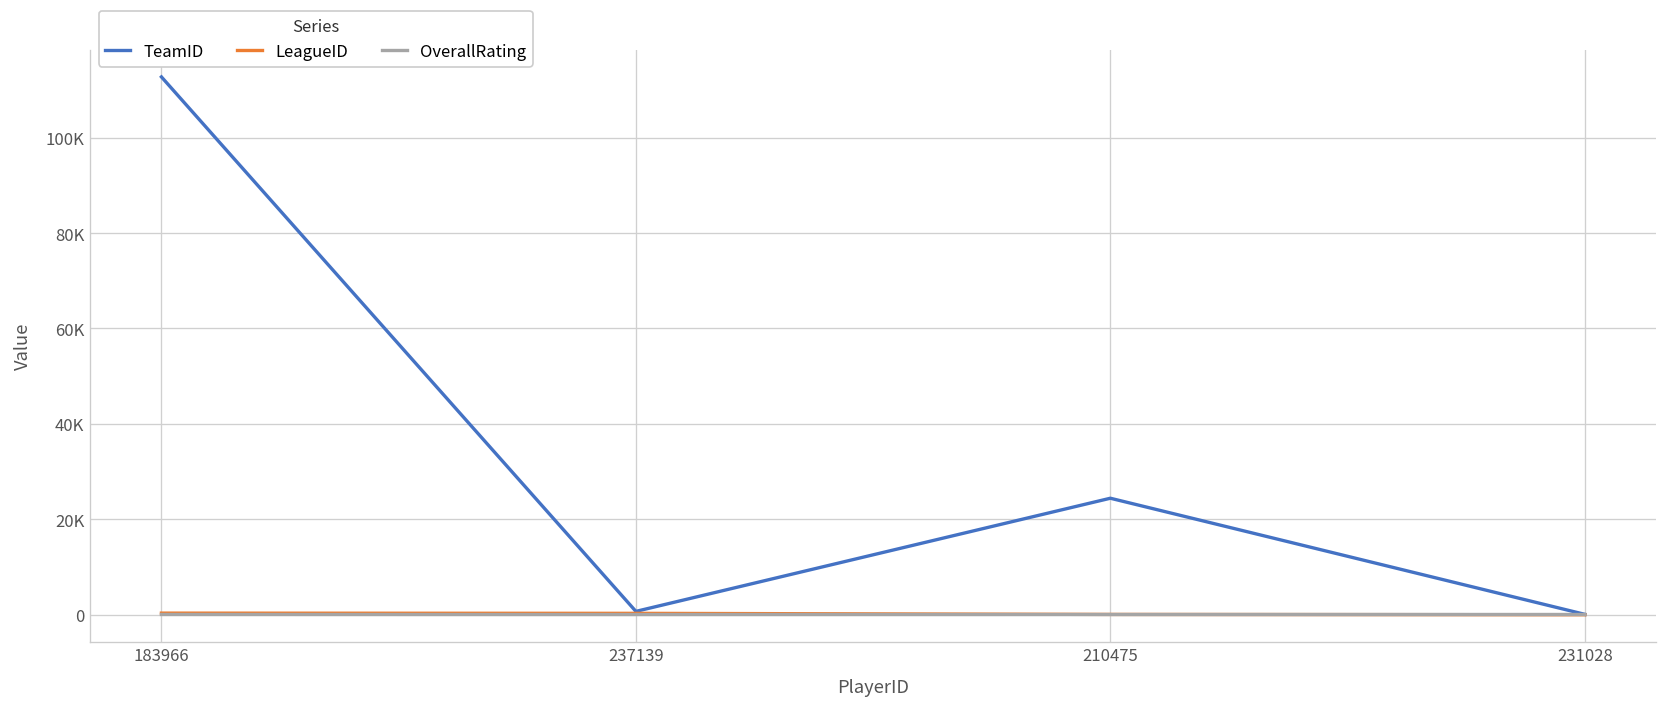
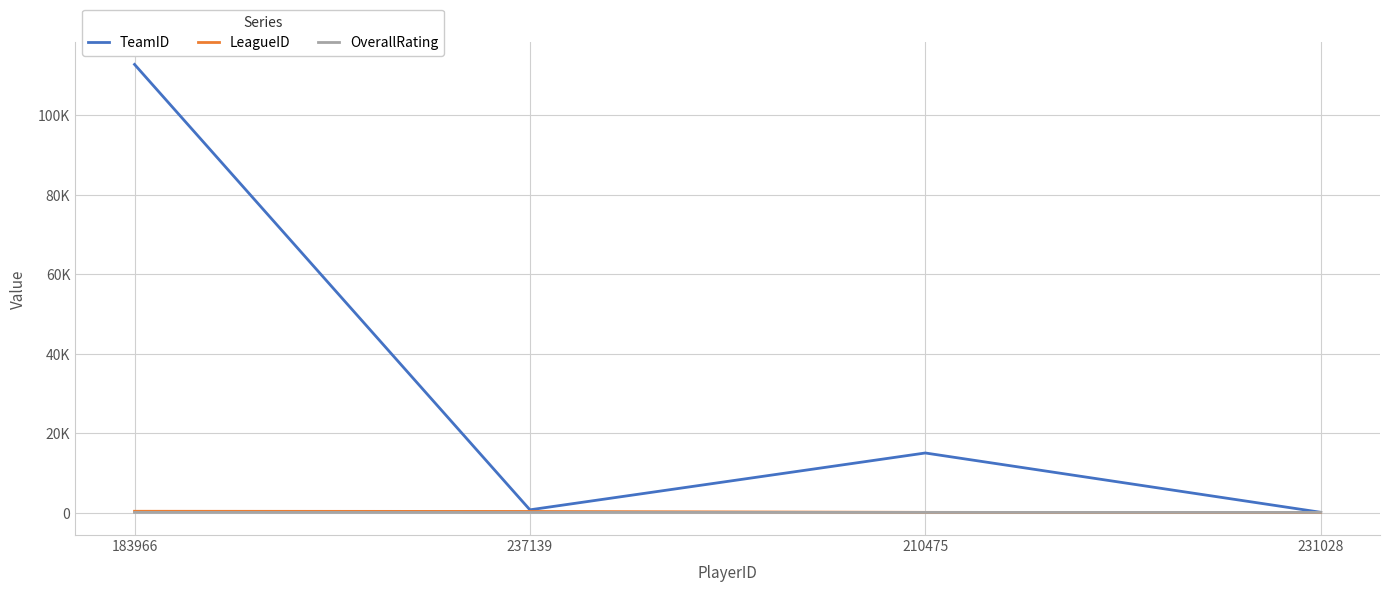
  {
    "TeamID": {
      "183966": 113000,
-     "210475": 24000
+     "210475": 15000
    }
  }
